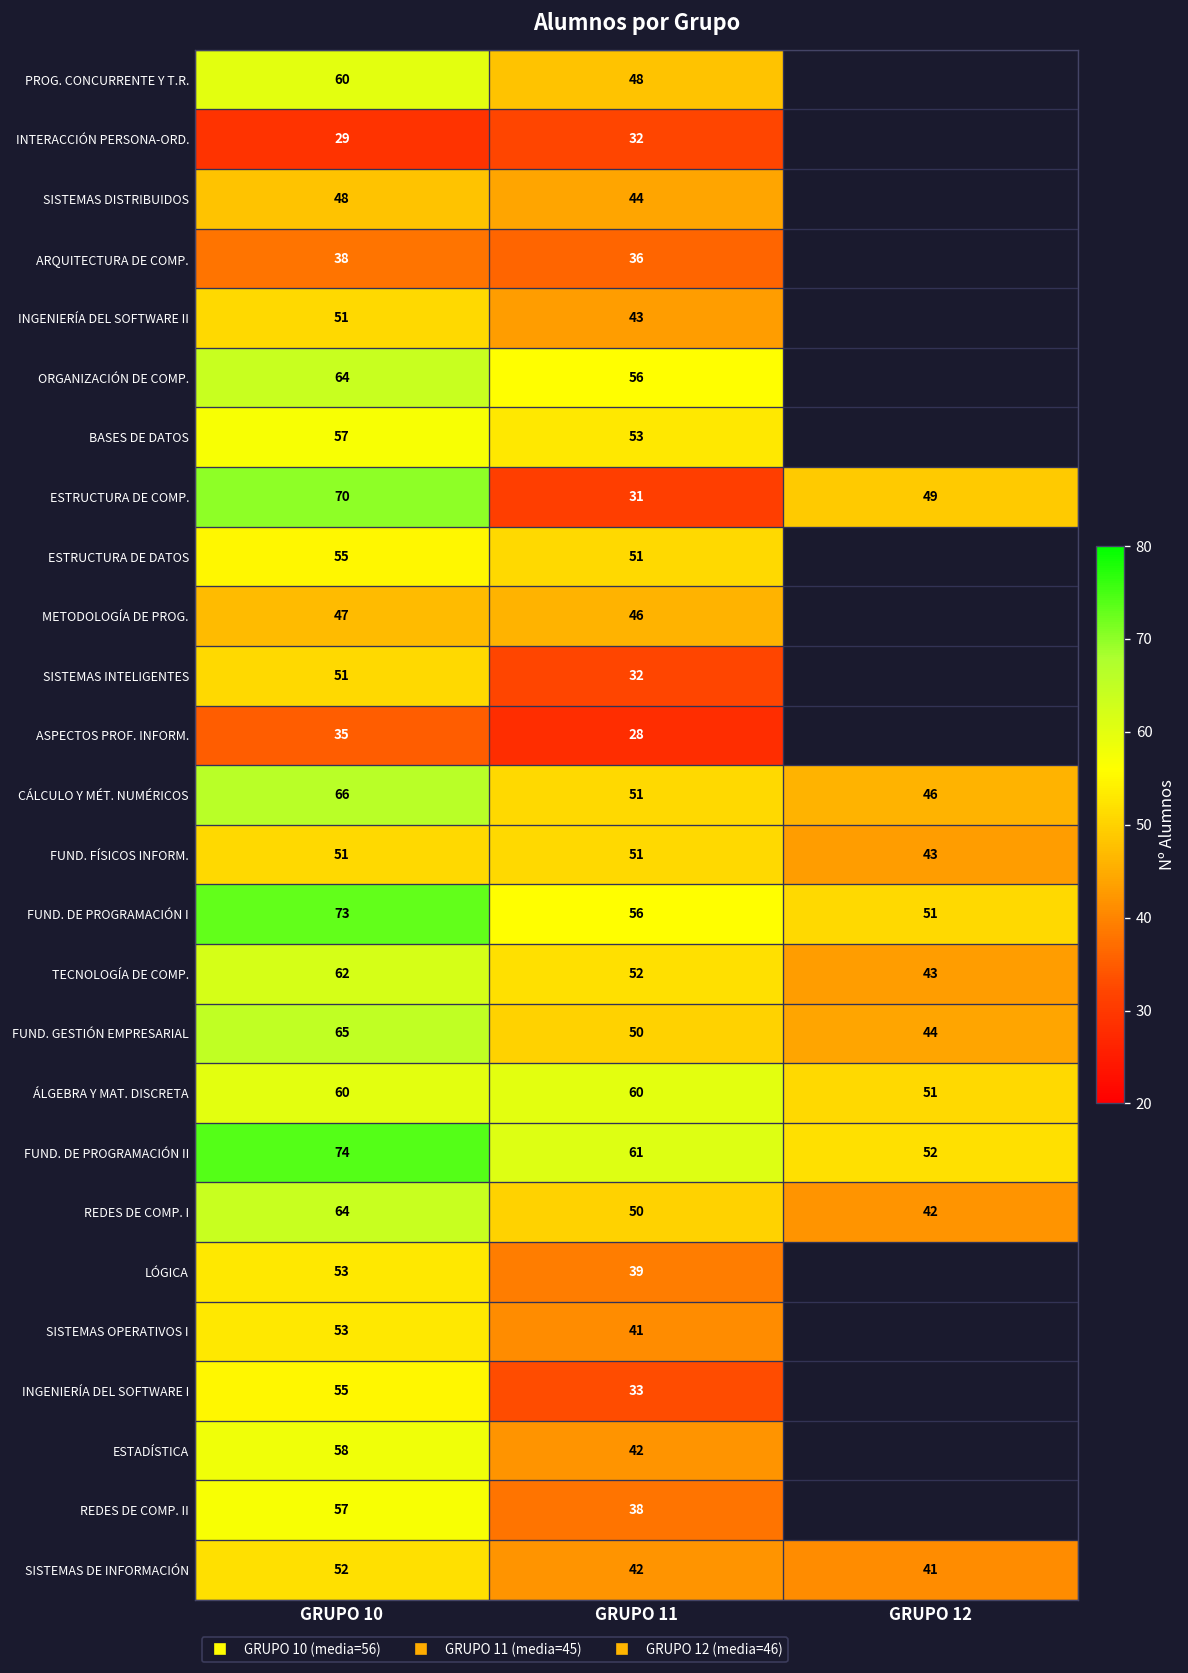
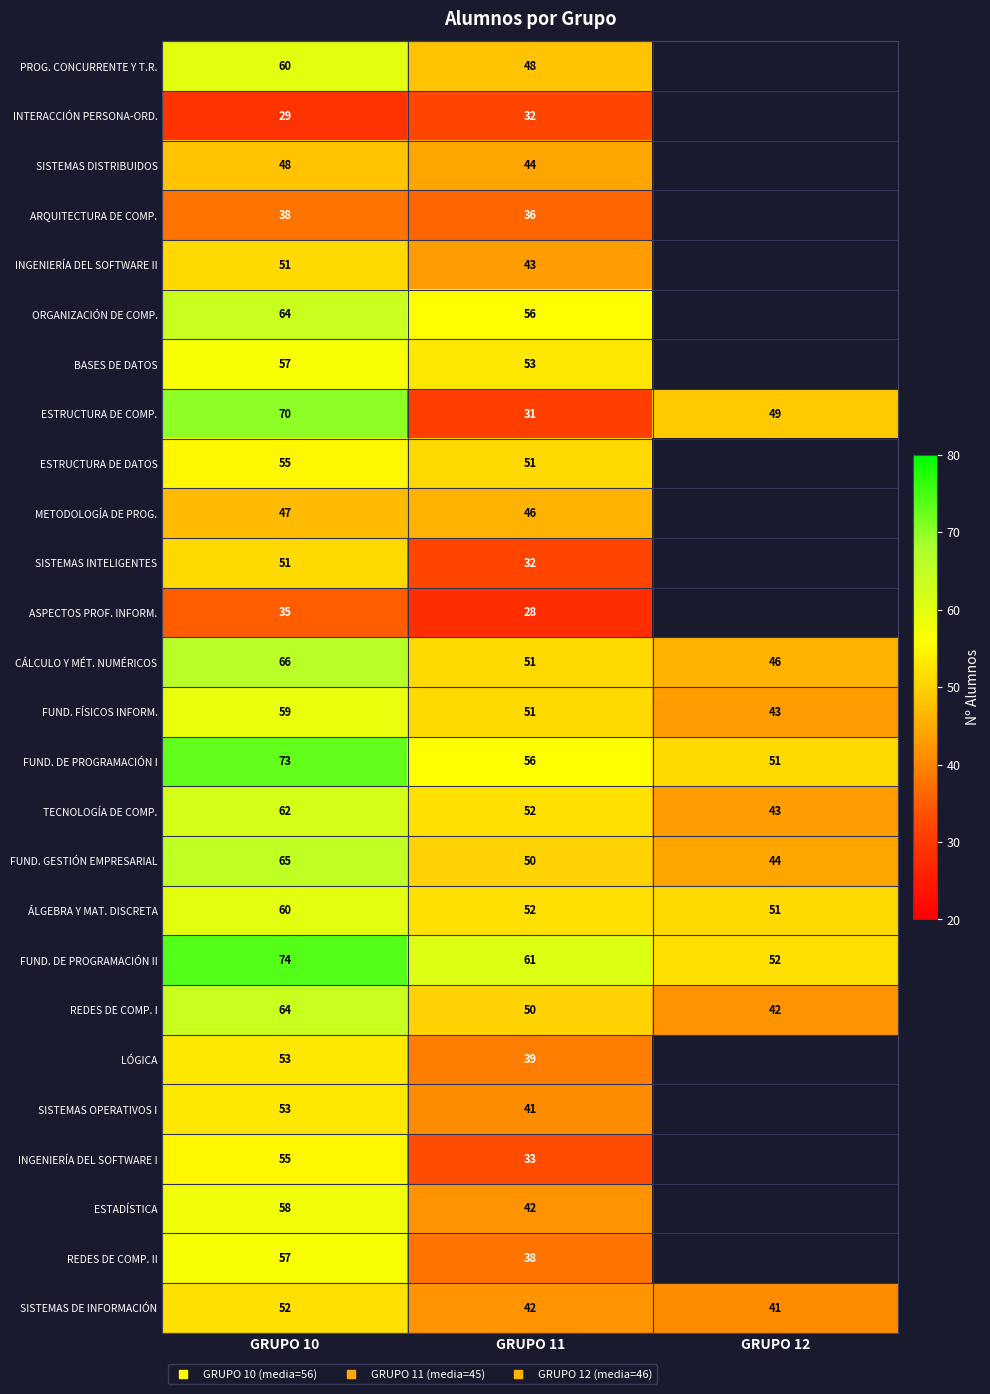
  {
    "PROG. CONCURRENTE Y T.R.": {
      "GRUPO 10": 60,
      "GRUPO 11": 48
    },
    "INTERACCIÓN PERSONA-ORD.": {
      "GRUPO 10": 29,
      "GRUPO 11": 32
    },
    "SISTEMAS DISTRIBUIDOS": {
      "GRUPO 10": 48,
      "GRUPO 11": 44
    },
    "ARQUITECTURA DE COMP.": {
      "GRUPO 10": 38,
      "GRUPO 11": 36
    },
    "INGENIERÍA DEL SOFTWARE II": {
      "GRUPO 10": 51,
      "GRUPO 11": 43
    },
    "ORGANIZACIÓN DE COMP.": {
      "GRUPO 10": 64,
      "GRUPO 11": 56
    },
    "BASES DE DATOS": {
      "GRUPO 10": 57,
      "GRUPO 11": 53
    },
    "ESTRUCTURA DE COMP.": {
      "GRUPO 10": 70,
      "GRUPO 11": 31,
      "GRUPO 12": 49
    },
    "ESTRUCTURA DE DATOS": {
      "GRUPO 10": 55,
      "GRUPO 11": 51
    },
    "METODOLOGÍA DE PROG.": {
      "GRUPO 10": 47,
      "GRUPO 11": 46
    },
    "SISTEMAS INTELIGENTES": {
      "GRUPO 10": 51,
      "GRUPO 11": 32
    },
    "ASPECTOS PROF. INFORM.": {
      "GRUPO 10": 35,
      "GRUPO 11": 28
    },
    "CÁLCULO Y MÉT. NUMÉRICOS": {
      "GRUPO 10": 66,
      "GRUPO 11": 51,
      "GRUPO 12": 46
    },
    "FUND. FÍSICOS INFORM.": {
-     "GRUPO 10": 51,
+     "GRUPO 10": 59,
      "GRUPO 11": 51,
      "GRUPO 12": 43
    },
    "FUND. DE PROGRAMACIÓN I": {
      "GRUPO 10": 73,
      "GRUPO 11": 56,
      "GRUPO 12": 51
    },
    "TECNOLOGÍA DE COMP.": {
      "GRUPO 10": 62,
      "GRUPO 11": 52,
      "GRUPO 12": 43
    },
    "FUND. GESTIÓN EMPRESARIAL": {
      "GRUPO 10": 65,
      "GRUPO 11": 50,
      "GRUPO 12": 44
    },
    "ÁLGEBRA Y MAT. DISCRETA": {
      "GRUPO 10": 60,
-     "GRUPO 11": 60,
+     "GRUPO 11": 52,
      "GRUPO 12": 51
    },
    "FUND. DE PROGRAMACIÓN II": {
      "GRUPO 10": 74,
      "GRUPO 11": 61,
      "GRUPO 12": 52
    },
    "REDES DE COMP. I": {
      "GRUPO 10": 64,
      "GRUPO 11": 50,
      "GRUPO 12": 42
    },
    "LÓGICA": {
      "GRUPO 10": 53,
      "GRUPO 11": 39
    },
    "SISTEMAS OPERATIVOS I": {
      "GRUPO 10": 53,
      "GRUPO 11": 41
    },
    "INGENIERÍA DEL SOFTWARE I": {
      "GRUPO 10": 55,
      "GRUPO 11": 33
    },
    "ESTADÍSTICA": {
      "GRUPO 10": 58,
      "GRUPO 11": 42
    },
    "REDES DE COMP. II": {
      "GRUPO 10": 57,
      "GRUPO 11": 38
    },
    "SISTEMAS DE INFORMACIÓN": {
      "GRUPO 10": 52,
      "GRUPO 11": 42,
      "GRUPO 12": 41
    }
  }
